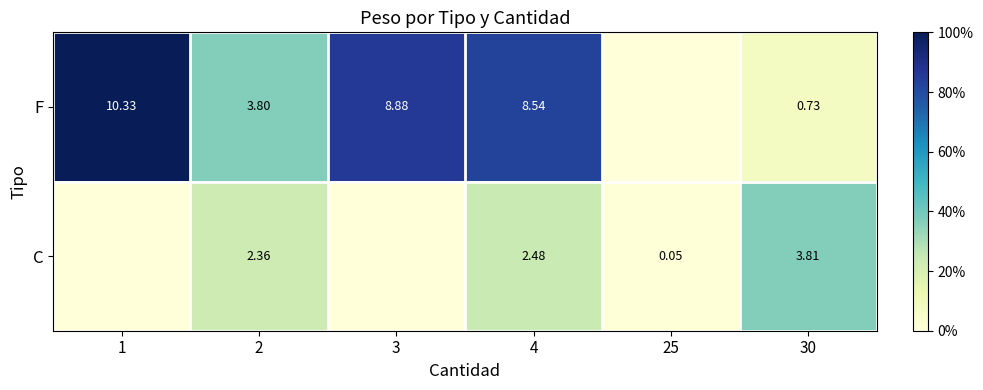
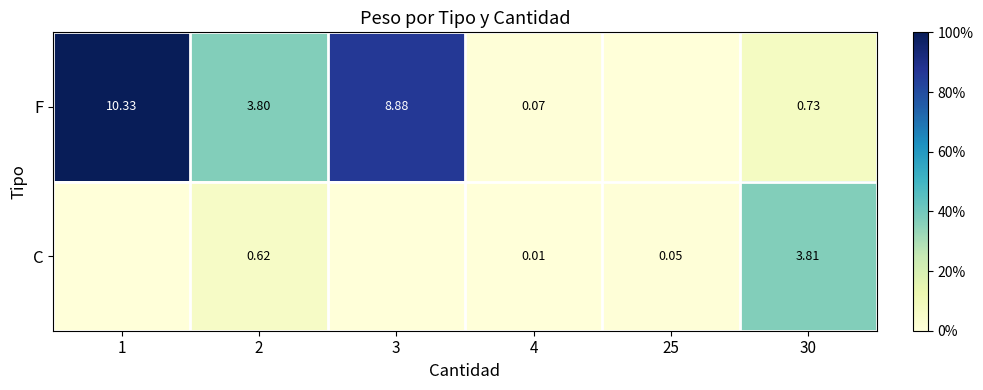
  {
    "F": {
      "1": 10.33,
      "2": 3.80,
      "3": 8.88,
-     "4": 8.54,
+     "4": 0.07,
      "30": 0.73
    },
    "C": {
-     "2": 2.36,
-     "4": 2.48,
+     "2": 0.62,
+     "4": 0.01,
      "25": 0.05,
      "30": 3.81
    }
  }
